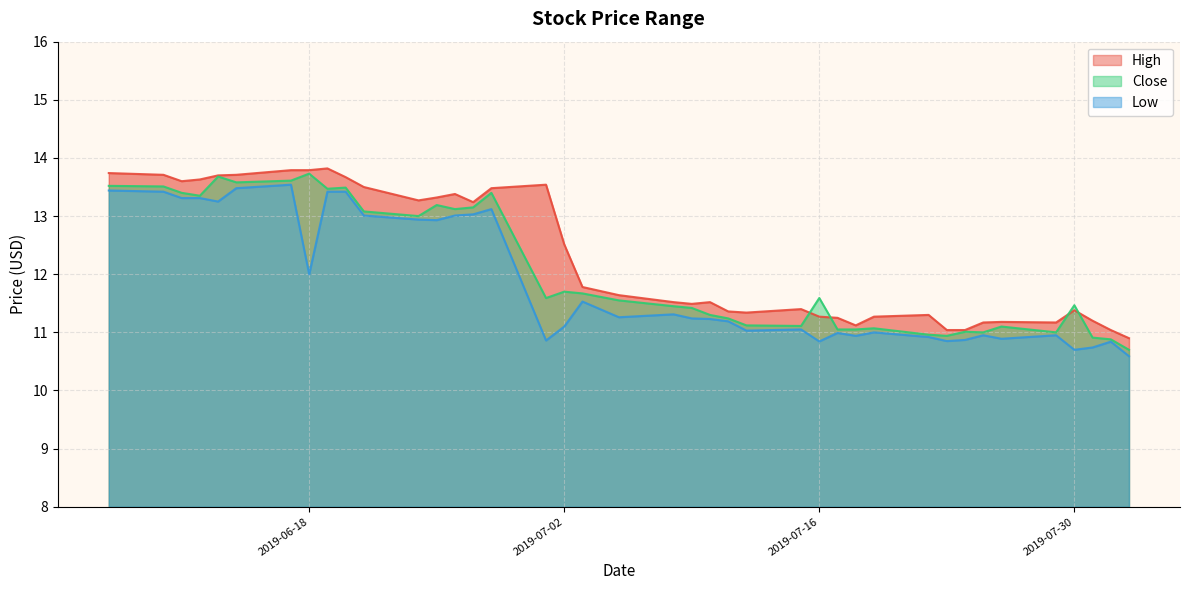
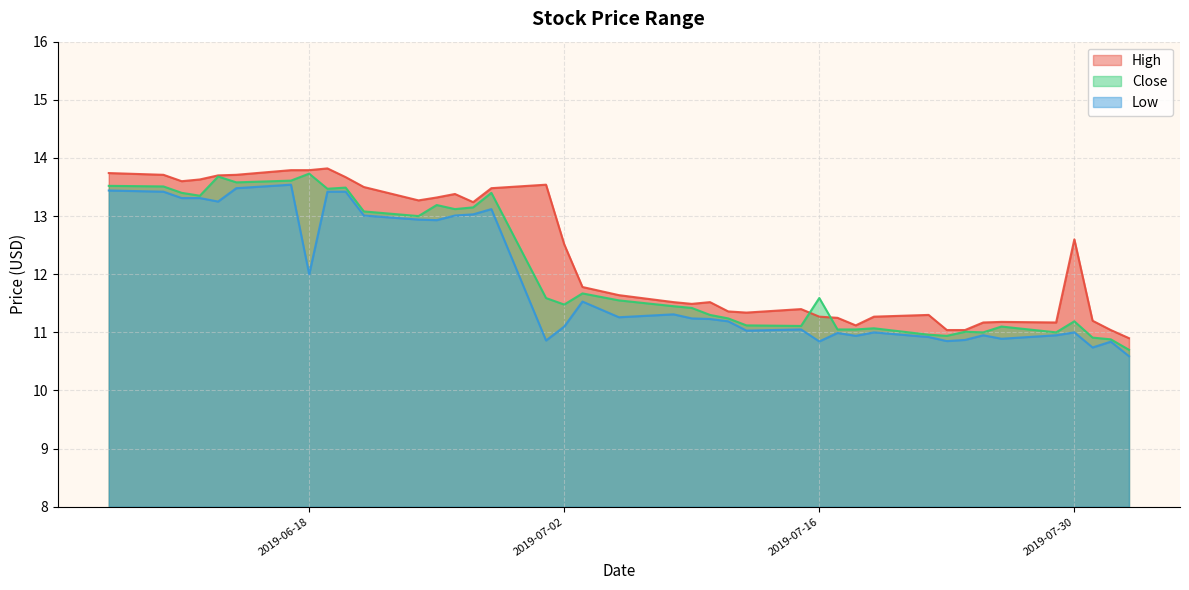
  {
    "High": {
      "2019-06-18": 13.8,
      "2019-07-02": 12.5,
      "2019-07-16": 11.3,
-     "2019-07-30": 11.4
+     "2019-07-30": 12.6
    },
    "Close": {
      "2019-06-18": 13.7,
-     "2019-07-02": 11.7,
+     "2019-07-02": 11.5,
      "2019-07-16": 11.6,
-     "2019-07-30": 11.5
+     "2019-07-30": 11.2
    },
    "Low": {
      "2019-06-18": 12.0,
      "2019-07-02": 11.1,
      "2019-07-16": 10.8,
-     "2019-07-30": 10.7
+     "2019-07-30": 11.0
    }
  }
